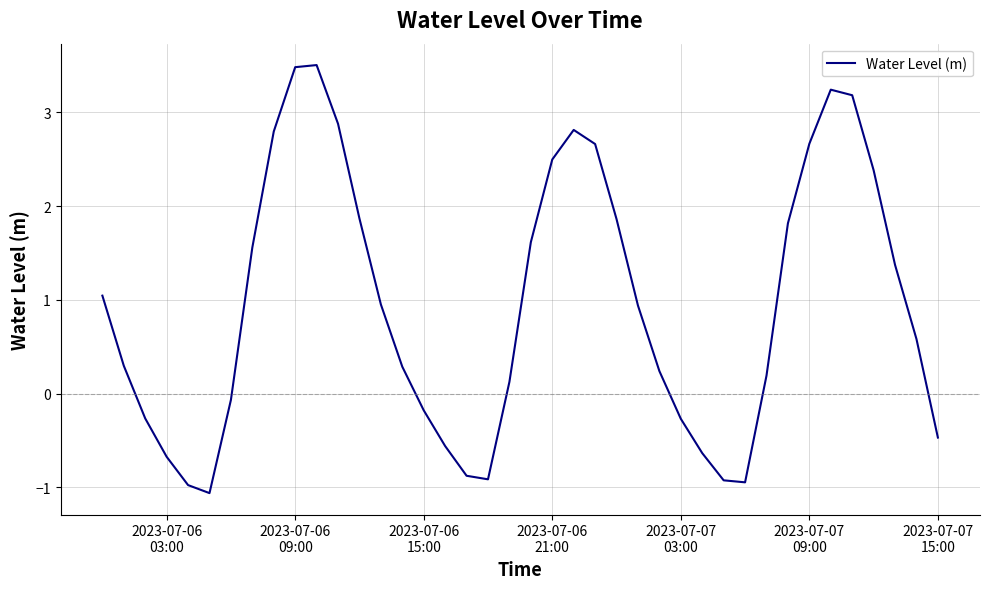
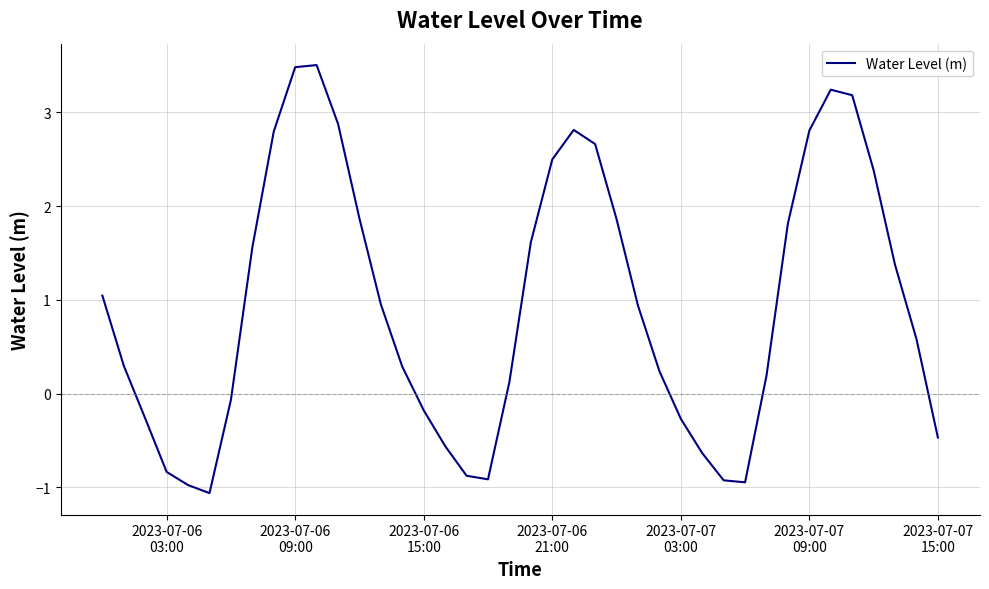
  {
-   "2023-07-06 03:00": -0.7,
+   "2023-07-06 03:00": -0.8,
    "2023-07-06 09:00": 3.5,
    "2023-07-06 15:00": -0.2,
    "2023-07-06 21:00": 2.5,
    "2023-07-07 03:00": -0.3,
-   "2023-07-07 09:00": 2.7,
+   "2023-07-07 09:00": 2.8,
    "2023-07-07 15:00": -0.5
  }
